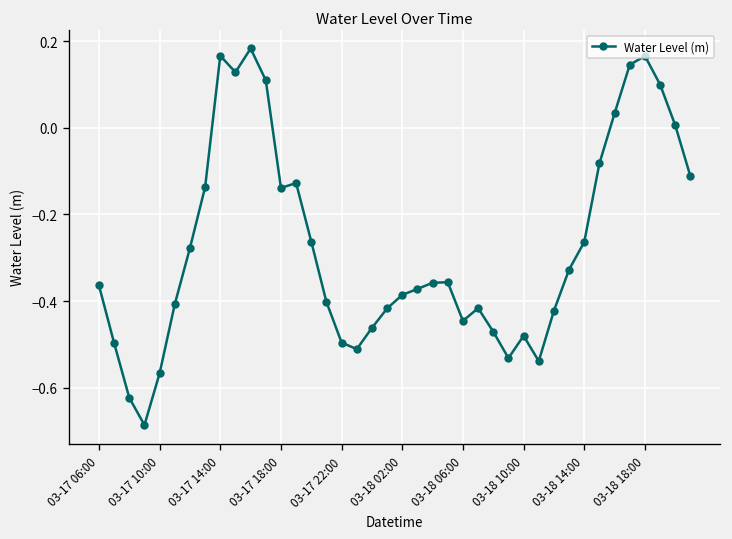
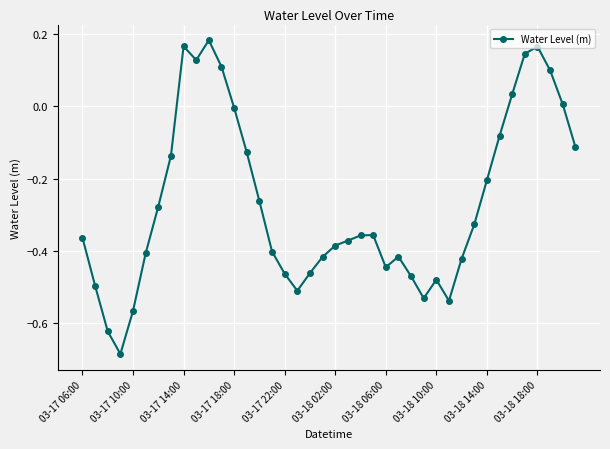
  {
    "03-17 06:00": -0.36,
    "03-17 10:00": -0.57,
    "03-17 14:00": 0.17,
-   "03-17 18:00": -0.14,
-   "03-17 22:00": -0.50,
+   "03-17 18:00": 0.00,
+   "03-17 22:00": -0.46,
    "03-18 02:00": -0.39,
    "03-18 06:00": -0.45,
    "03-18 10:00": -0.48,
-   "03-18 14:00": -0.26
+   "03-18 14:00": -0.20
  }
